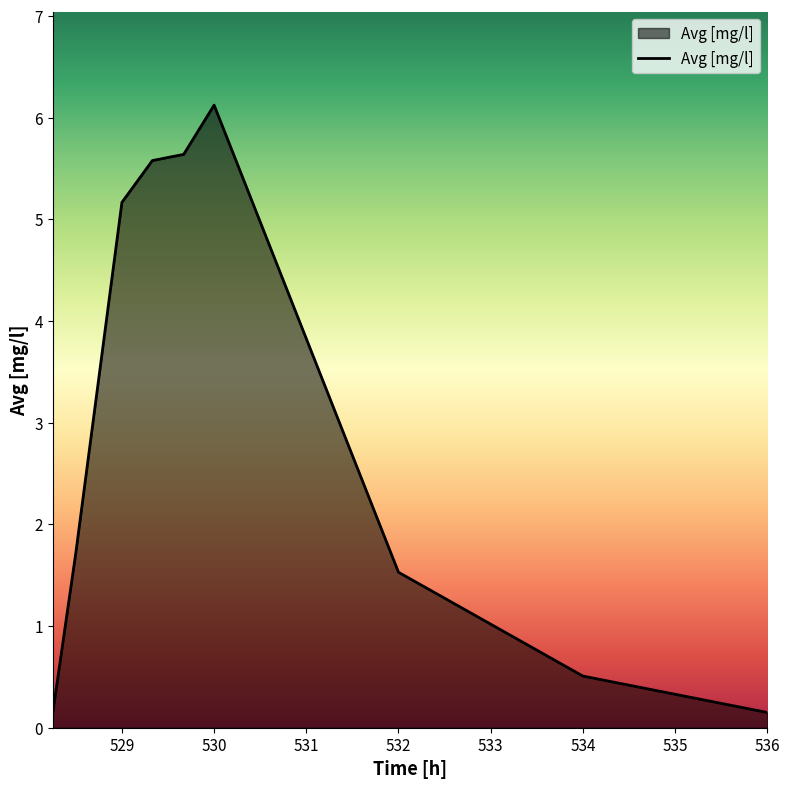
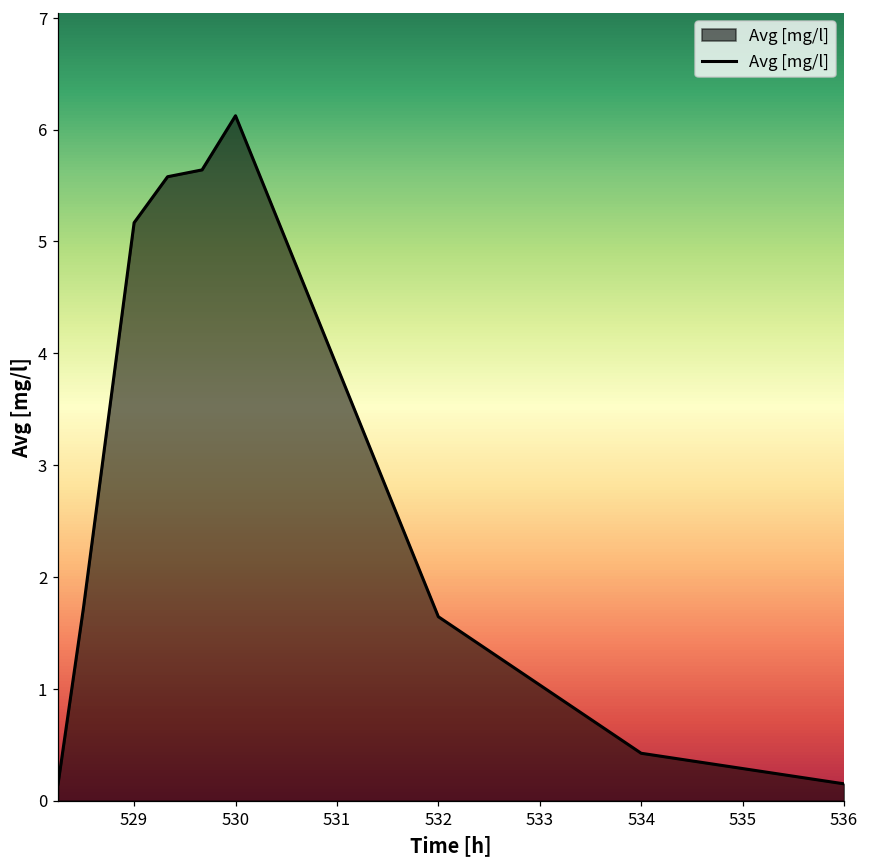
  {
    "529": 5.17,
    "530": 6.12,
-   "532": 1.53,
-   "534": 0.51,
+   "532": 1.64,
+   "534": 0.42,
    "536": 0.15
  }
